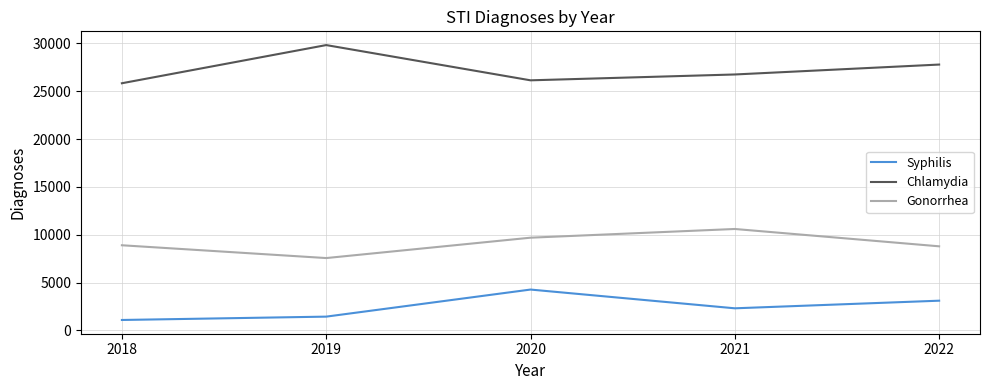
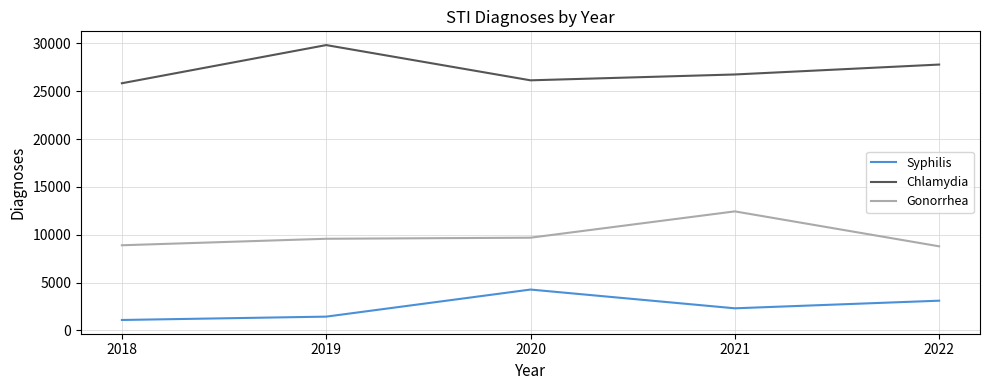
  {
    "Syphilis": {
      "2018": 1000,
      "2019": 1000,
      "2020": 4000,
      "2021": 2000,
      "2022": 3000
    },
    "Chlamydia": {
      "2018": 26000,
      "2019": 30000,
      "2020": 26000,
      "2021": 27000,
      "2022": 28000
    },
    "Gonorrhea": {
      "2018": 9000,
-     "2019": 8000,
+     "2019": 10000,
      "2020": 10000,
-     "2021": 11000,
+     "2021": 12000,
      "2022": 9000
    }
  }
